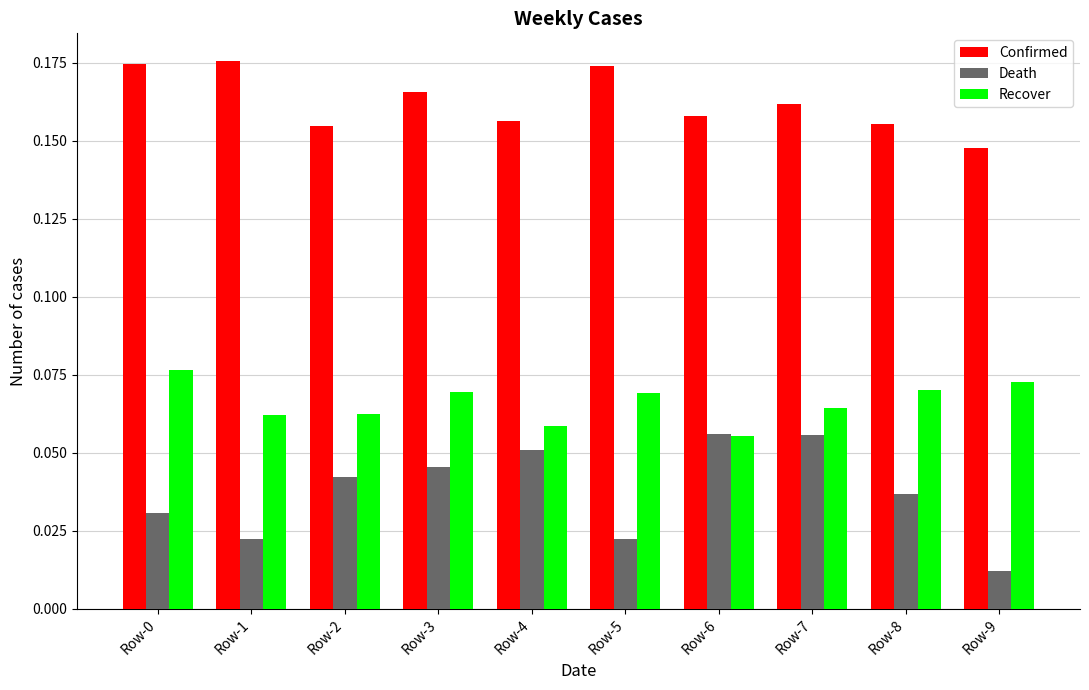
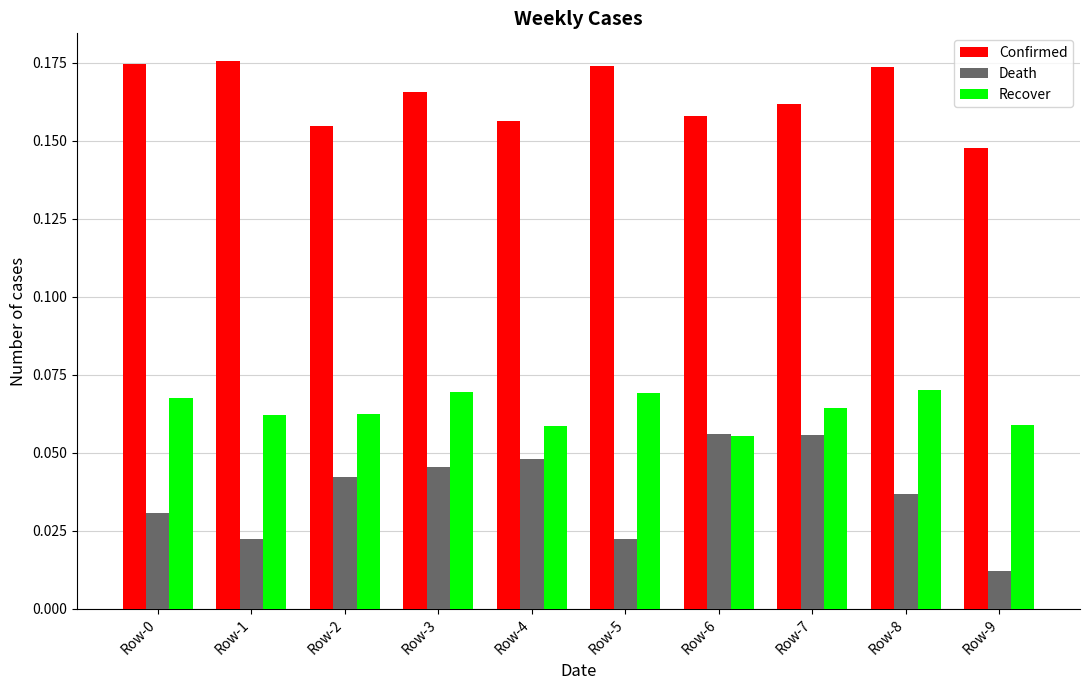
  {
    "Confirmed": {
      "Row-0": 0.175,
      "Row-1": 0.176,
      "Row-2": 0.155,
      "Row-3": 0.166,
      "Row-4": 0.156,
      "Row-5": 0.174,
      "Row-6": 0.158,
      "Row-7": 0.162,
-     "Row-8": 0.155,
+     "Row-8": 0.174,
      "Row-9": 0.148
    },
    "Death": {
      "Row-0": 0.031,
      "Row-1": 0.022,
      "Row-2": 0.042,
      "Row-3": 0.045,
-     "Row-4": 0.051,
+     "Row-4": 0.048,
      "Row-5": 0.022,
      "Row-6": 0.056,
      "Row-7": 0.056,
      "Row-8": 0.037,
      "Row-9": 0.012
    },
    "Recover": {
-     "Row-0": 0.077,
+     "Row-0": 0.068,
      "Row-1": 0.062,
      "Row-2": 0.062,
      "Row-3": 0.069,
      "Row-4": 0.058,
      "Row-5": 0.069,
      "Row-6": 0.056,
      "Row-7": 0.064,
      "Row-8": 0.070,
-     "Row-9": 0.073
+     "Row-9": 0.059
    }
  }
